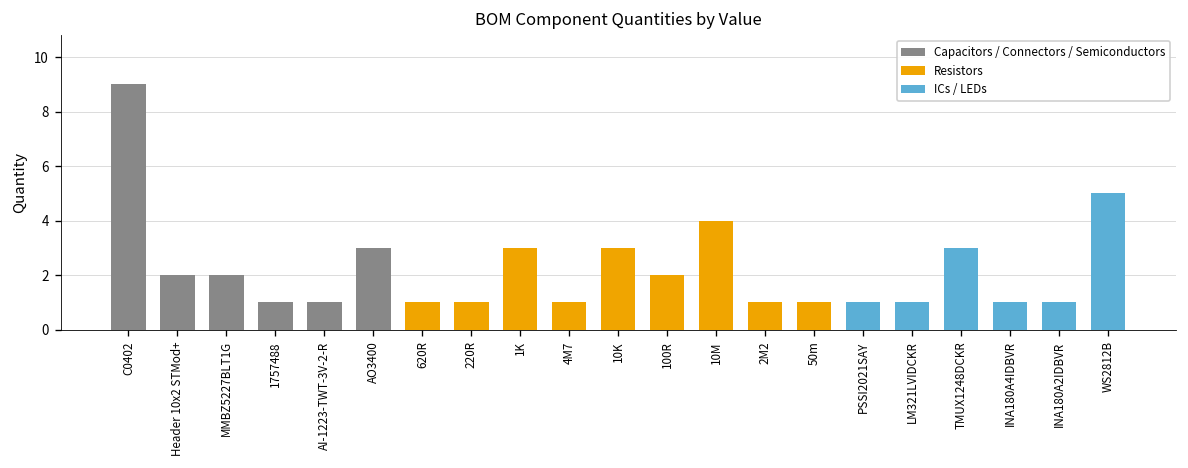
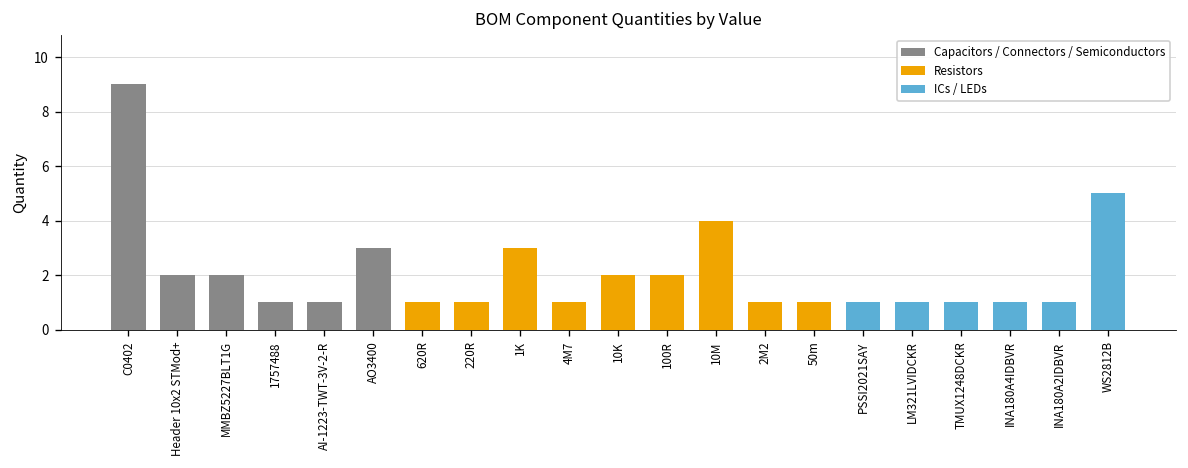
  {
    "C0402": 9,
    "Header 10x2 STMod+": 2,
    "MMBZ5227BLT1G": 2,
    "1757488": 1,
    "AI-1223-TWT-3V-2-R": 1,
    "AO3400": 3,
    "620R": 1,
    "220R": 1,
    "1K": 3,
    "4M7": 1,
-   "10K": 3,
+   "10K": 2,
    "100R": 2,
    "10M": 4,
    "2M2": 1,
    "50m": 1,
    "PSSI2021SAY": 1,
    "LM321LVIDCKR": 1,
-   "TMUX1248DCKR": 3,
+   "TMUX1248DCKR": 1,
    "INA180A4IDBVR": 1,
    "INA180A2IDBVR": 1,
    "WS2812B": 5
  }
